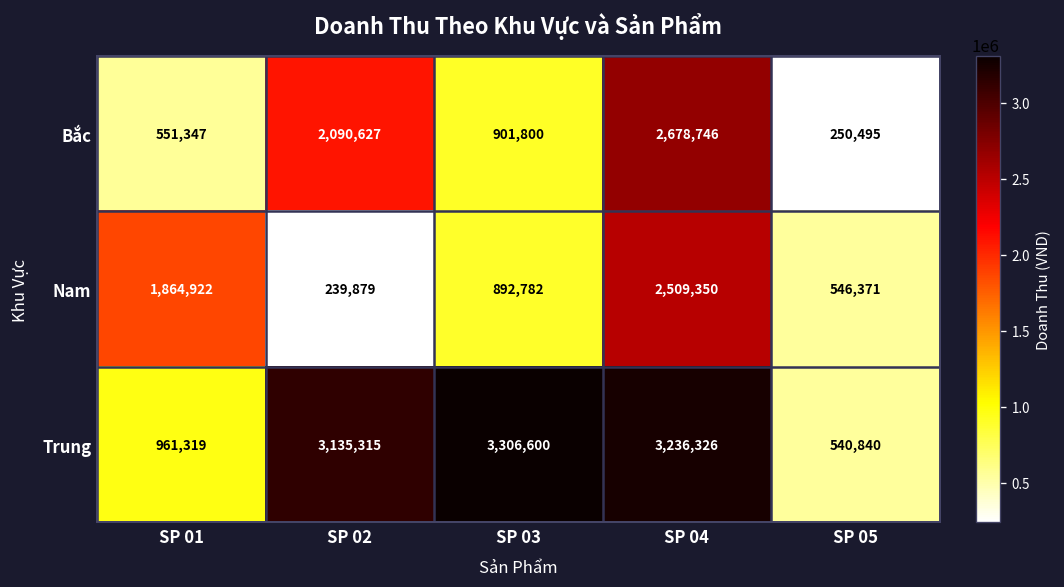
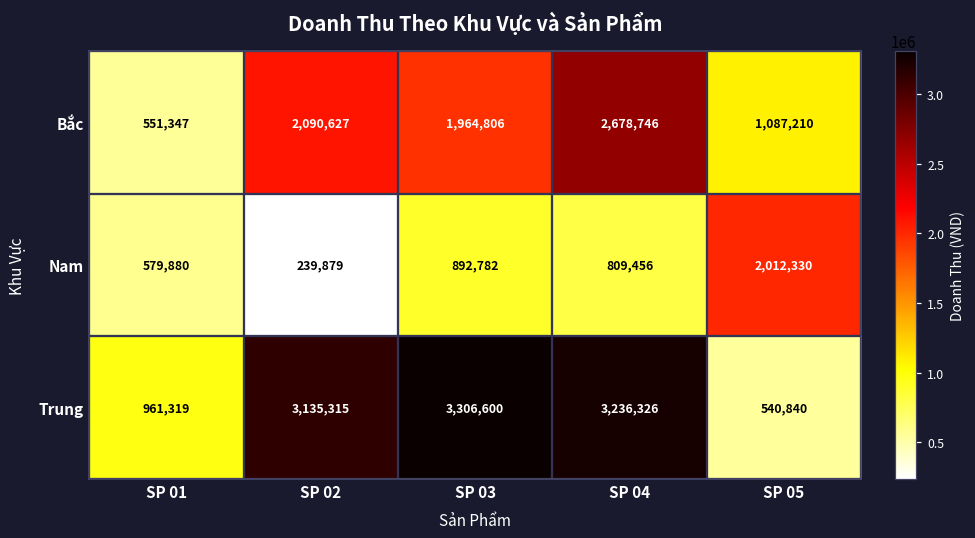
  {
    "Bắc": {
      "SP 01": "551,347",
      "SP 02": "2,090,627",
-     "SP 03": "901,800",
+     "SP 03": "1,964,806",
      "SP 04": "2,678,746",
-     "SP 05": "250,495"
+     "SP 05": "1,087,210"
    },
    "Nam": {
-     "SP 01": "1,864,922",
+     "SP 01": "579,880",
      "SP 02": "239,879",
      "SP 03": "892,782",
-     "SP 04": "2,509,350",
-     "SP 05": "546,371"
+     "SP 04": "809,456",
+     "SP 05": "2,012,330"
    },
    "Trung": {
      "SP 01": "961,319",
      "SP 02": "3,135,315",
      "SP 03": "3,306,600",
      "SP 04": "3,236,326",
      "SP 05": "540,840"
    }
  }
